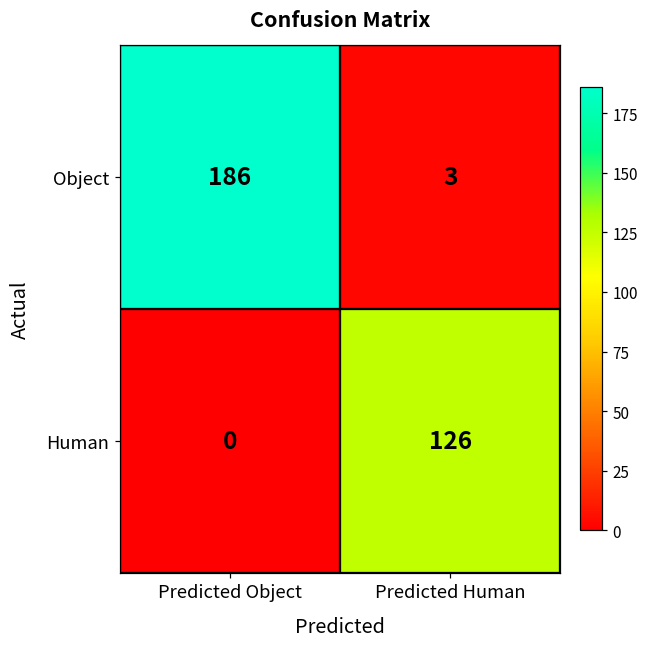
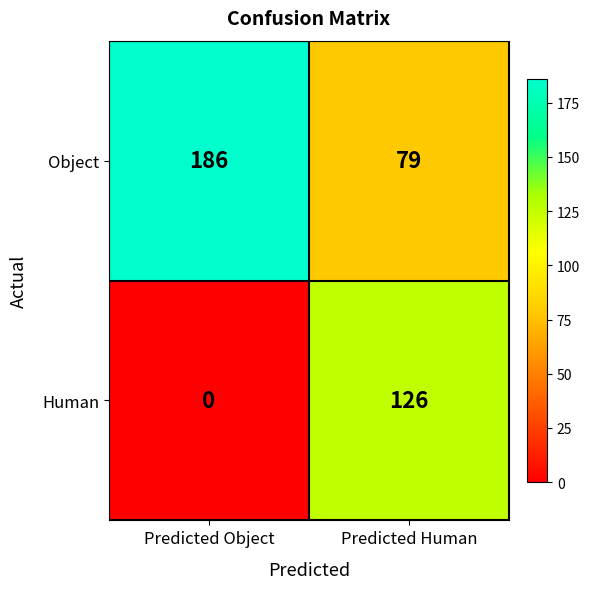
  {
    "Object": {
      "Predicted Object": 186,
-     "Predicted Human": 3
+     "Predicted Human": 79
    },
    "Human": {
      "Predicted Object": 0,
      "Predicted Human": 126
    }
  }
